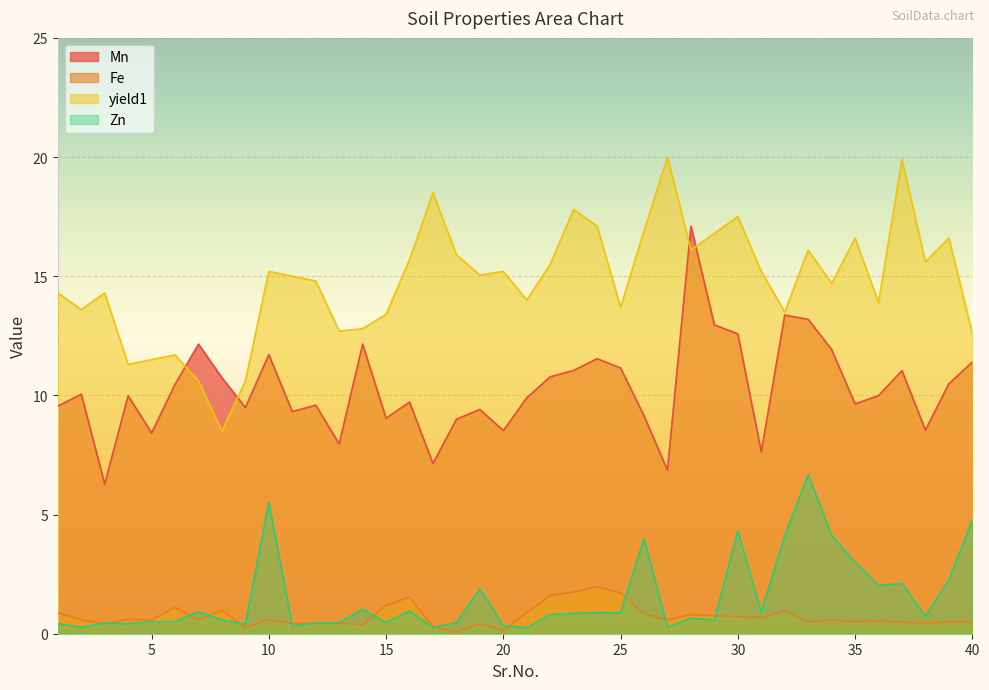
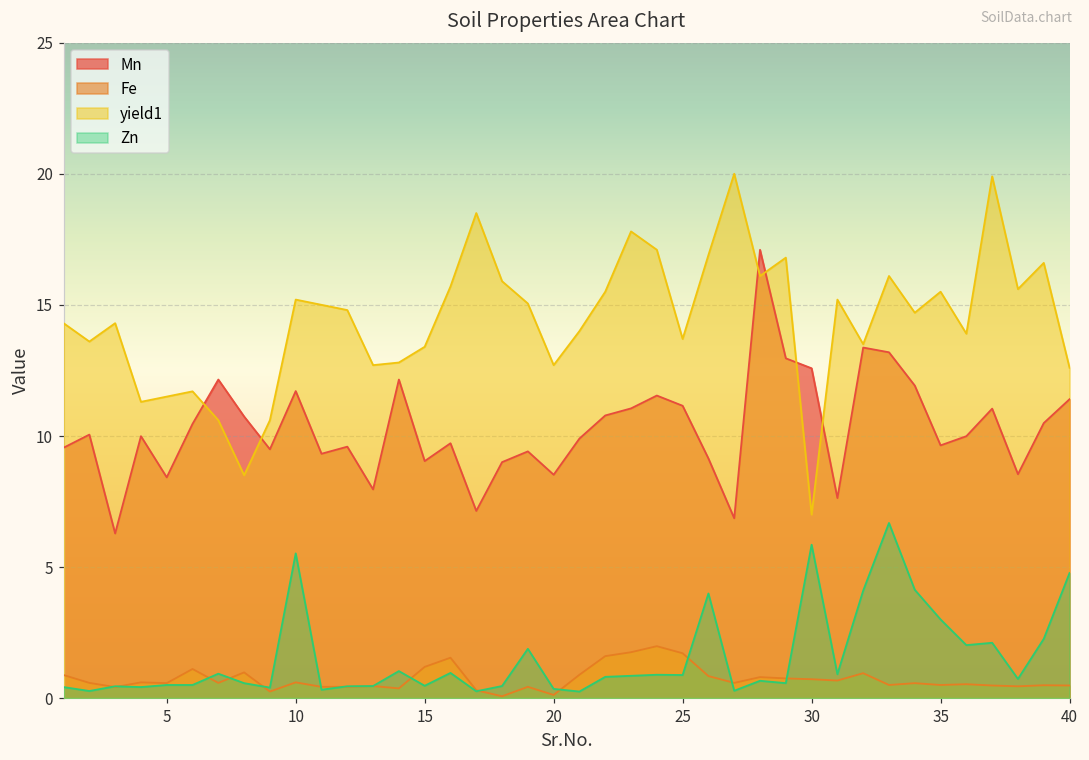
  {
    "yield1": {
      "5": 11.5,
      "10": 15.2,
      "15": 13.4,
-     "20": 15.2,
+     "20": 12.7,
      "25": 13.7,
-     "30": 17.5,
-     "35": 16.6,
+     "30": 7.0,
+     "35": 15.5,
      "40": 12.6
    },
    "Zn": {
      "10": 5.5,
      "15": 0.5,
      "20": 0.4,
      "25": 0.9,
-     "30": 4.3,
+     "30": 5.9,
      "35": 3.0,
      "40": 4.8
    }
  }
